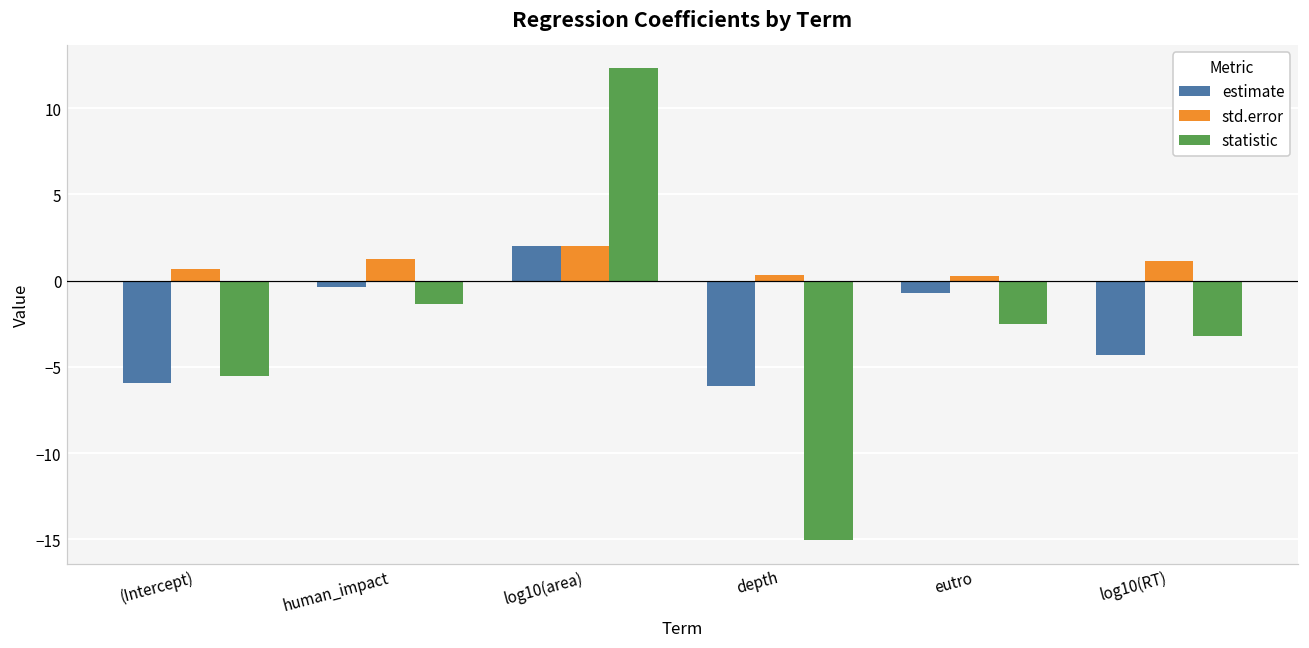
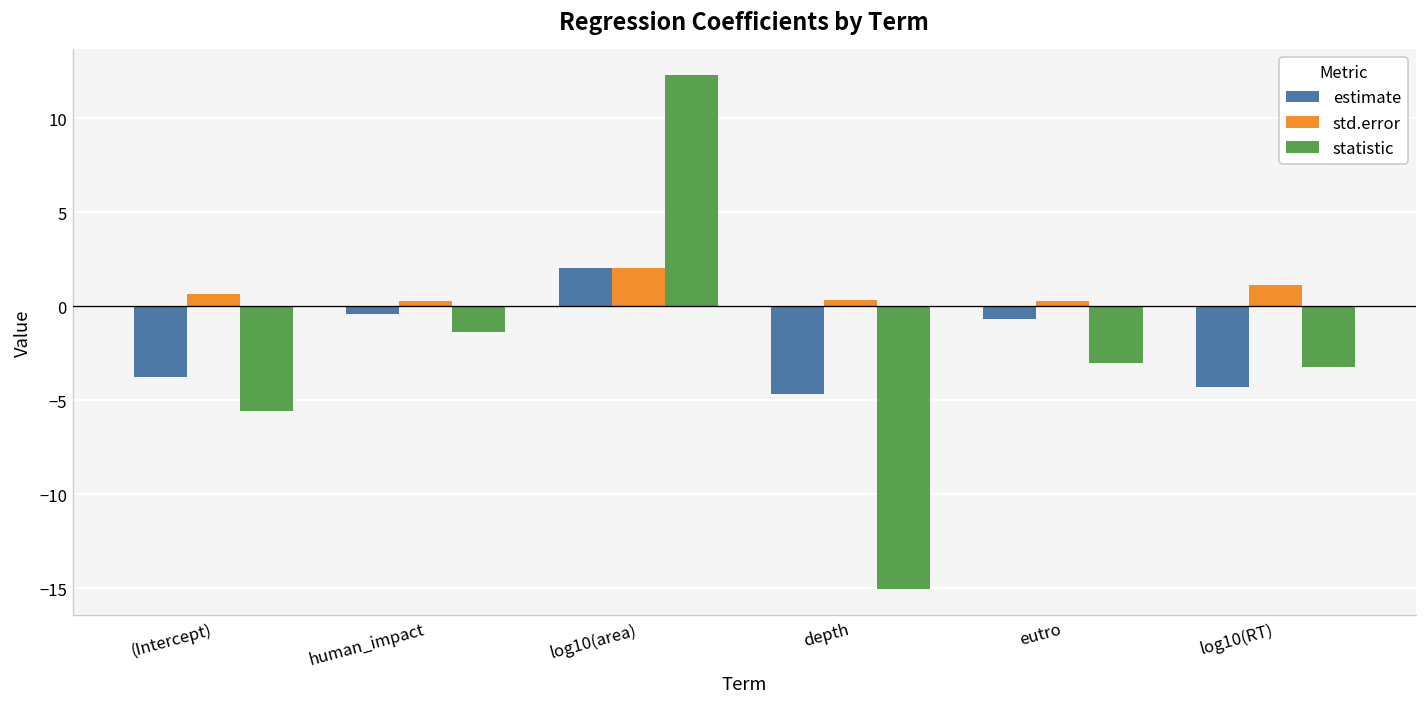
  {
    "estimate": {
-     "(Intercept)": -5.9,
+     "(Intercept)": -3.8,
      "human_impact": -0.4,
      "log10(area)": 2.0,
-     "depth": -6.1,
+     "depth": -4.6,
      "eutro": -0.7,
      "log10(RT)": -4.3
    },
    "std.error": {
      "(Intercept)": 0.7,
-     "human_impact": 1.3,
+     "human_impact": 0.3,
      "log10(area)": 2.0,
      "depth": 0.3,
      "eutro": 0.3,
      "log10(RT)": 1.2
    },
    "statistic": {
      "(Intercept)": -5.5,
      "human_impact": -1.3,
      "log10(area)": 12.3,
      "depth": -15.0,
-     "eutro": -2.5,
+     "eutro": -3.0,
      "log10(RT)": -3.2
    }
  }
